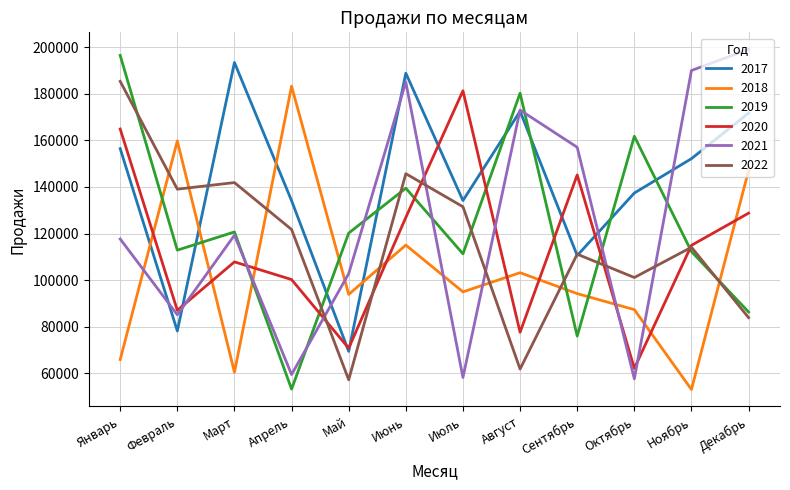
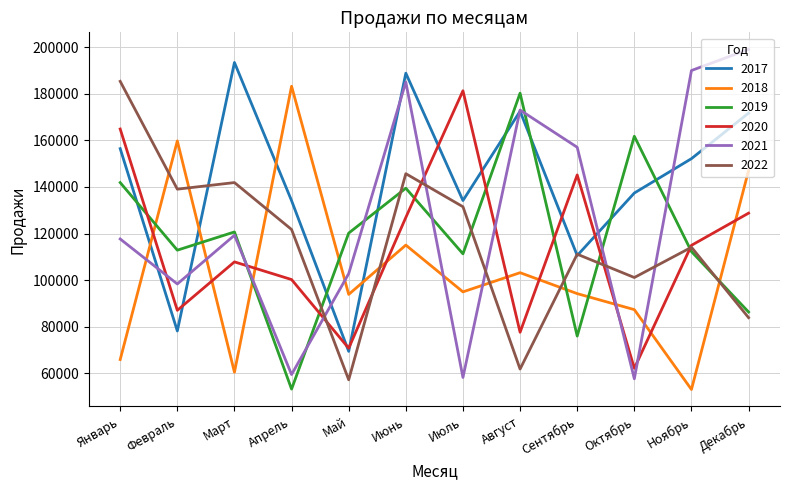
  {
    "2017": {
      "Январь": 156000,
      "Февраль": 78000,
      "Март": 193000,
      "Апрель": 134000,
      "Май": 69000,
      "Июнь": 189000,
      "Июль": 134000,
      "Октябрь": 137000,
      "Ноябрь": 152000
    },
    "2018": {
      "Январь": 66000,
      "Февраль": 160000,
      "Март": 61000,
      "Апрель": 183000,
      "Май": 94000,
      "Июнь": 115000,
      "Июль": 95000,
      "Август": 103000,
      "Сентябрь": 94000,
      "Октябрь": 87000,
      "Ноябрь": 53000
    },
    "2019": {
-     "Январь": 196000,
+     "Январь": 142000,
      "Февраль": 113000,
      "Март": 121000,
      "Апрель": 53000,
      "Май": 120000,
      "Июнь": 139000,
      "Июль": 111000,
      "Август": 180000,
      "Сентябрь": 76000,
      "Октябрь": 162000,
      "Ноябрь": 112000,
      "Декабрь": 86000
    },
    "2020": {
      "Январь": 165000,
      "Февраль": 87000,
      "Март": 108000,
      "Апрель": 100000,
      "Май": 71000,
      "Июнь": 127000,
      "Июль": 181000,
      "Август": 78000,
      "Сентябрь": 145000,
      "Октябрь": 62000,
      "Декабрь": 129000
    },
    "2021": {
      "Январь": 118000,
-     "Февраль": 85000,
+     "Февраль": 98000,
      "Март": 119000,
      "Апрель": 60000,
      "Май": 103000,
      "Июнь": 185000,
      "Июль": 58000,
      "Сентябрь": 157000,
      "Октябрь": 58000,
      "Ноябрь": 190000
    },
    "2022": {
      "Январь": 185000,
      "Февраль": 139000,
      "Март": 142000,
      "Апрель": 122000,
      "Май": 57000,
      "Июнь": 146000,
      "Июль": 131000,
      "Август": 62000,
      "Октябрь": 101000,
      "Декабрь": 84000
    }
  }
